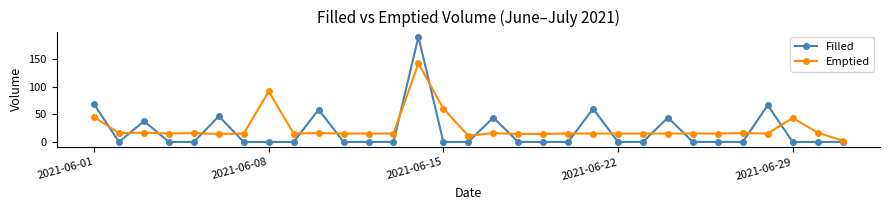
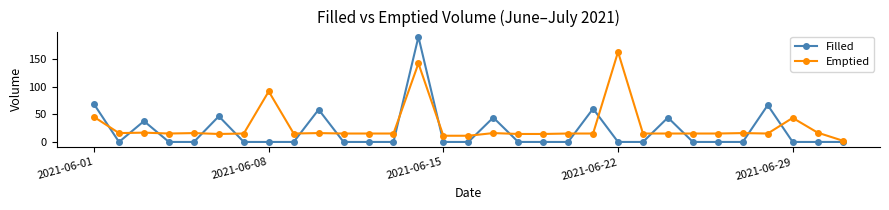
  {
    "Filled": {
      "2021-06-01": 70,
      "2021-06-08": 0,
      "2021-06-15": 0,
      "2021-06-22": 0,
      "2021-06-29": 0
    },
    "Emptied": {
      "2021-06-01": 50,
      "2021-06-08": 90,
-     "2021-06-15": 60,
-     "2021-06-22": 20,
+     "2021-06-15": 10,
+     "2021-06-22": 160,
      "2021-06-29": 40
    }
  }
